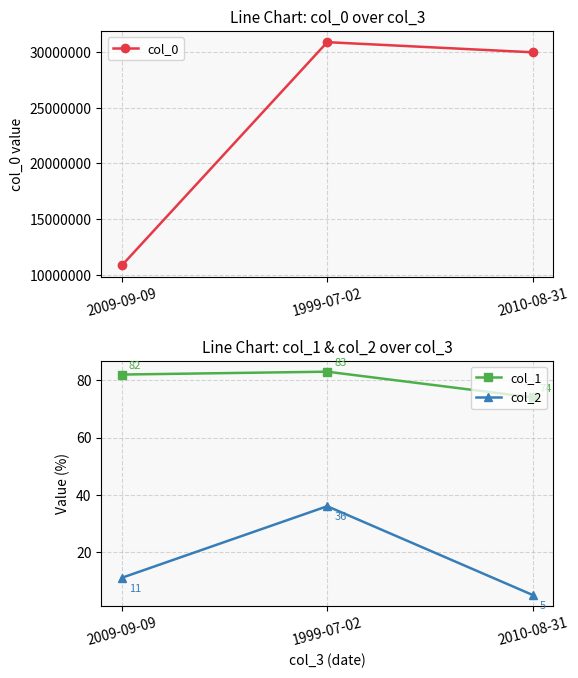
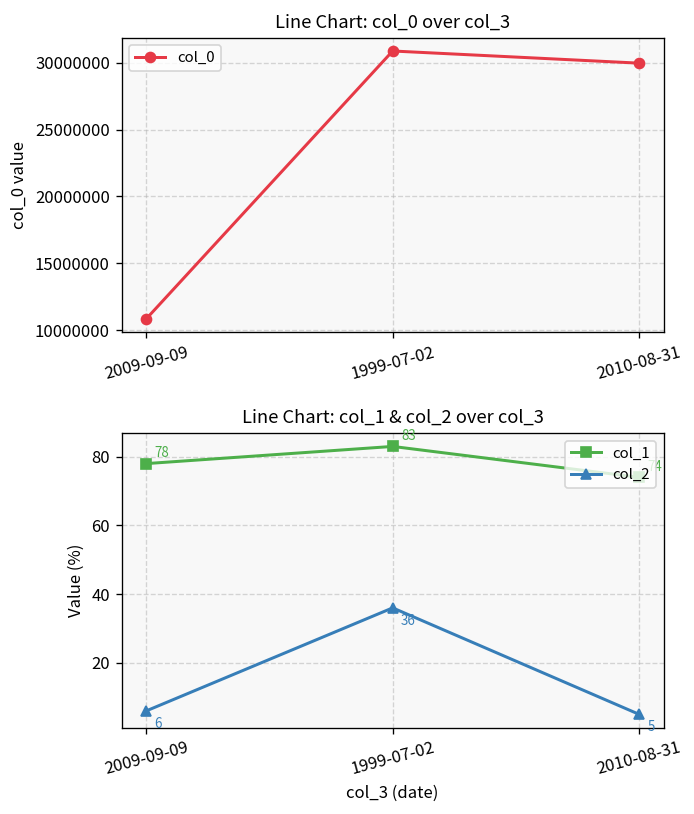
  {
    "Line Chart: col_0 over col_3": {
      "2009-09-09": 10800000,
      "1999-07-02": 30900000,
      "2010-08-31": 30000000
    },
    "Line Chart: col_1 & col_2 over col_3": {
      "col_1": {
-       "2009-09-09": 82,
+       "2009-09-09": 78,
        "1999-07-02": 83
      },
      "col_2": {
-       "2009-09-09": 11,
+       "2009-09-09": 6,
        "1999-07-02": 36,
        "2010-08-31": 5
      }
    }
  }
